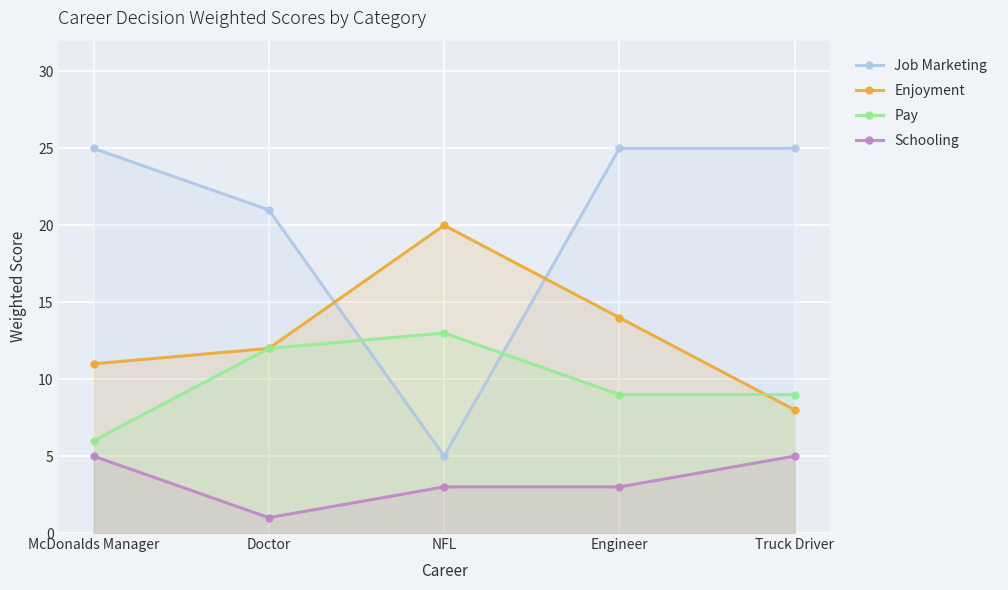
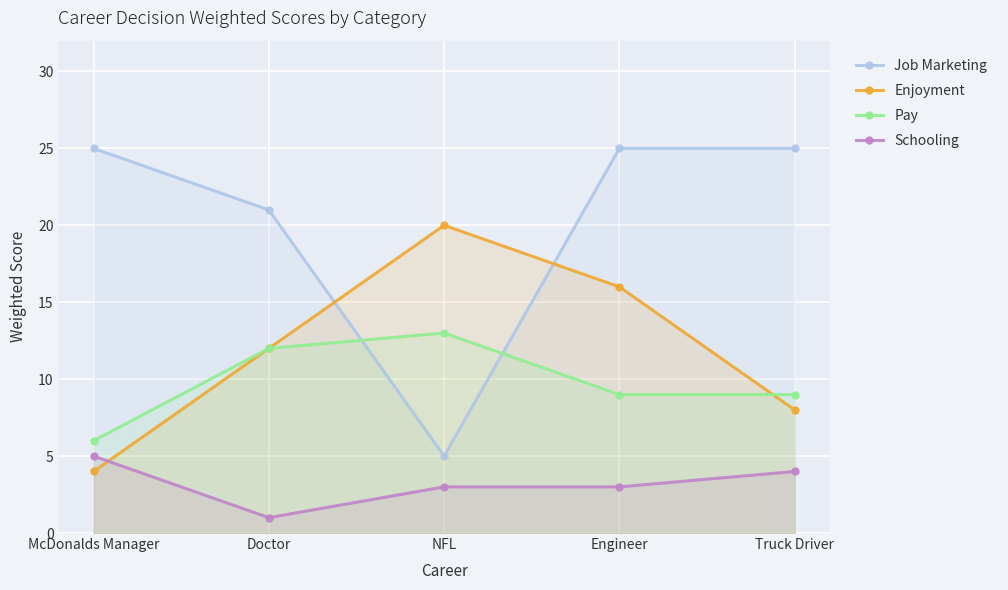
  {
    "Job Marketing": {
      "McDonalds Manager": 25,
      "Doctor": 21,
      "NFL": 5,
      "Engineer": 25,
      "Truck Driver": 25
    },
    "Enjoyment": {
-     "McDonalds Manager": 11,
+     "McDonalds Manager": 4,
      "NFL": 20,
-     "Engineer": 14,
+     "Engineer": 16,
      "Truck Driver": 8
    },
    "Pay": {
      "McDonalds Manager": 6,
      "NFL": 13,
      "Engineer": 9,
      "Truck Driver": 9
    },
    "Schooling": {
      "McDonalds Manager": 5,
      "Doctor": 1,
      "NFL": 3,
      "Engineer": 3,
-     "Truck Driver": 5
+     "Truck Driver": 4
    }
  }
